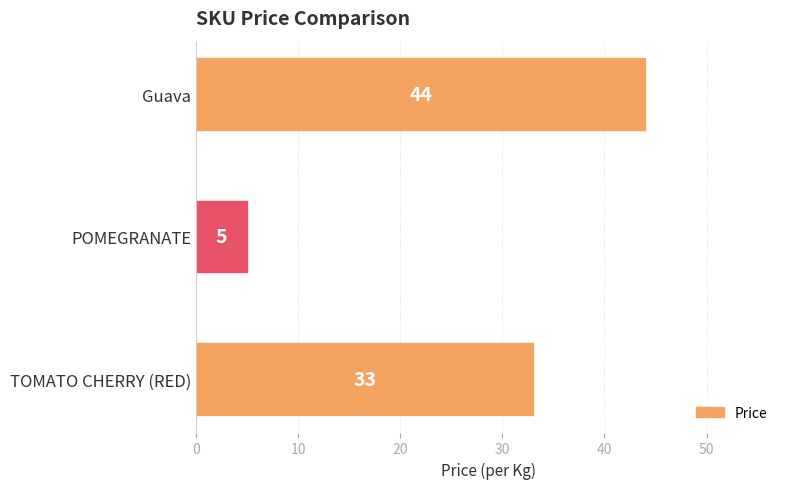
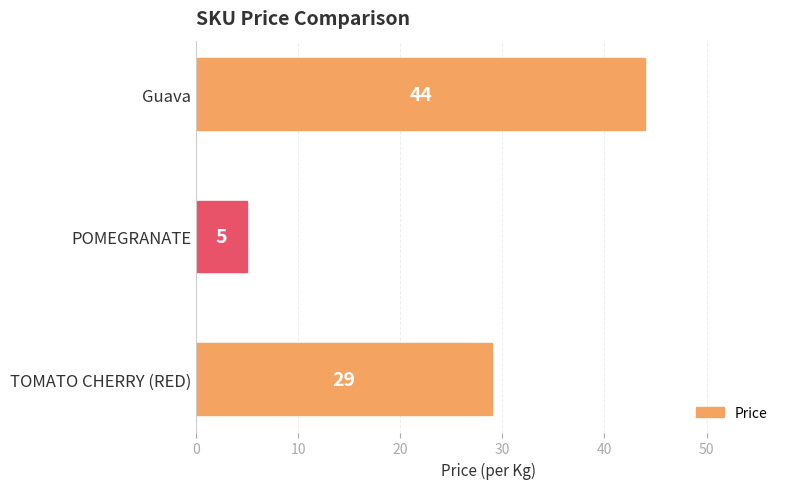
  {
    "Guava": 44,
    "POMEGRANATE": 5,
-   "TOMATO CHERRY (RED)": 33
+   "TOMATO CHERRY (RED)": 29
  }
